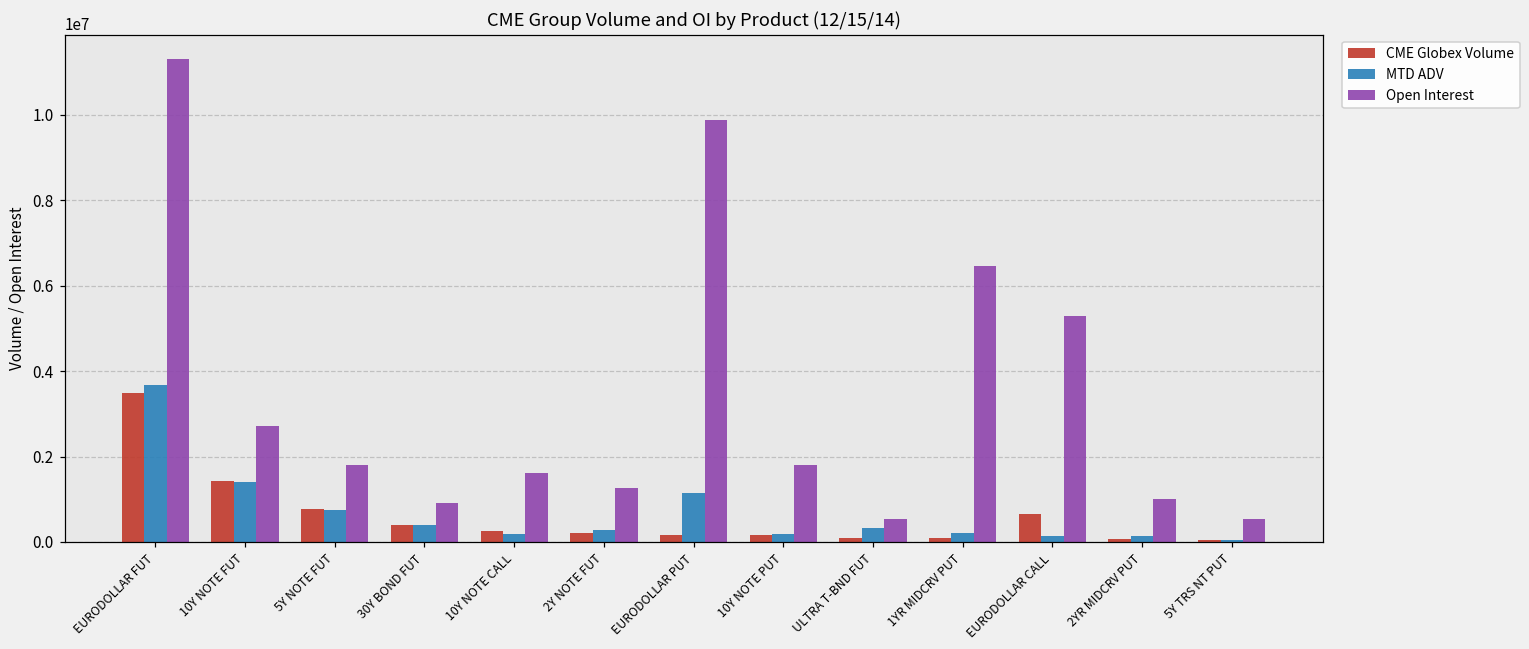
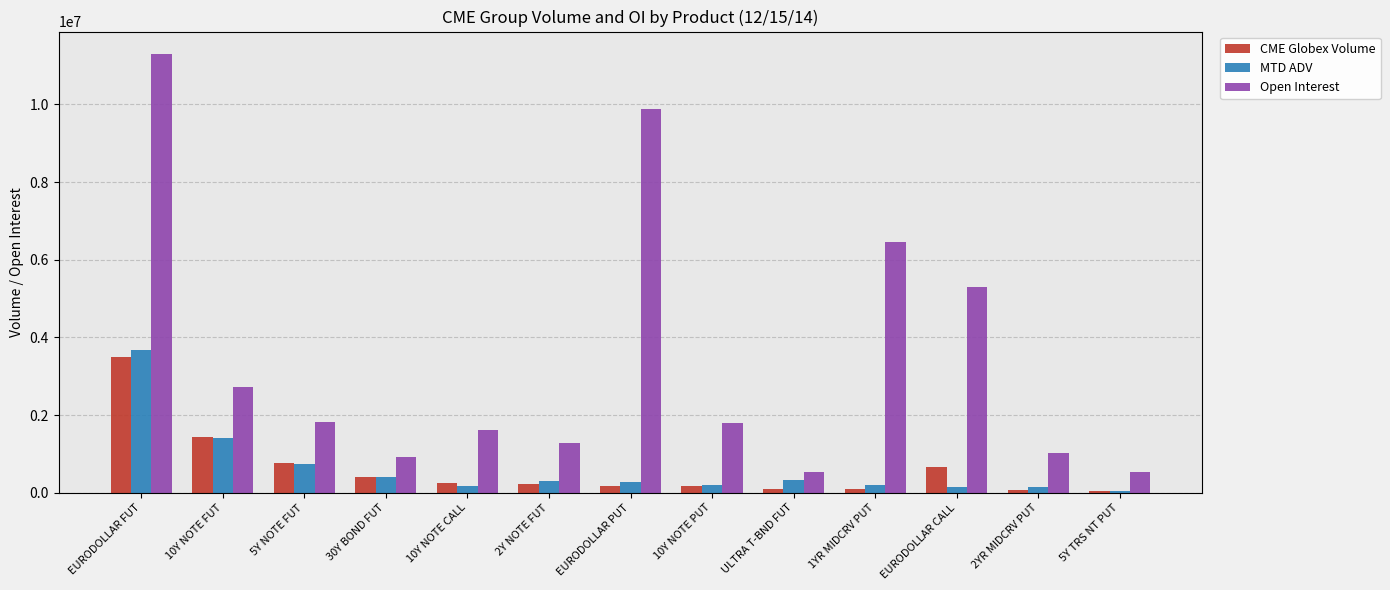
  {
    "CME Globex Volume": {
      "EURODOLLAR FUT": 3500000,
      "10Y NOTE FUT": 1400000,
      "5Y NOTE FUT": 800000,
      "30Y BOND FUT": 400000,
      "10Y NOTE CALL": 300000,
      "2Y NOTE FUT": 200000,
      "EURODOLLAR PUT": 200000,
      "10Y NOTE PUT": 200000,
      "ULTRA T-BND FUT": 100000,
      "1YR MIDCRV PUT": 100000,
      "EURODOLLAR CALL": 600000
    },
    "MTD ADV": {
      "EURODOLLAR FUT": 3700000,
      "10Y NOTE FUT": 1400000,
      "5Y NOTE FUT": 700000,
      "30Y BOND FUT": 400000,
      "10Y NOTE CALL": 200000,
      "2Y NOTE FUT": 300000,
-     "EURODOLLAR PUT": 1100000,
+     "EURODOLLAR PUT": 300000,
      "10Y NOTE PUT": 200000,
      "ULTRA T-BND FUT": 300000,
      "1YR MIDCRV PUT": 200000,
      "EURODOLLAR CALL": 100000,
      "2YR MIDCRV PUT": 100000
    },
    "Open Interest": {
      "EURODOLLAR FUT": 11300000,
      "10Y NOTE FUT": 2700000,
      "5Y NOTE FUT": 1800000,
      "30Y BOND FUT": 900000,
      "10Y NOTE CALL": 1600000,
      "2Y NOTE FUT": 1300000,
      "EURODOLLAR PUT": 9900000,
      "10Y NOTE PUT": 1800000,
      "ULTRA T-BND FUT": 500000,
      "1YR MIDCRV PUT": 6500000,
      "EURODOLLAR CALL": 5300000,
      "2YR MIDCRV PUT": 1000000,
      "5Y TRS NT PUT": 500000
    }
  }
